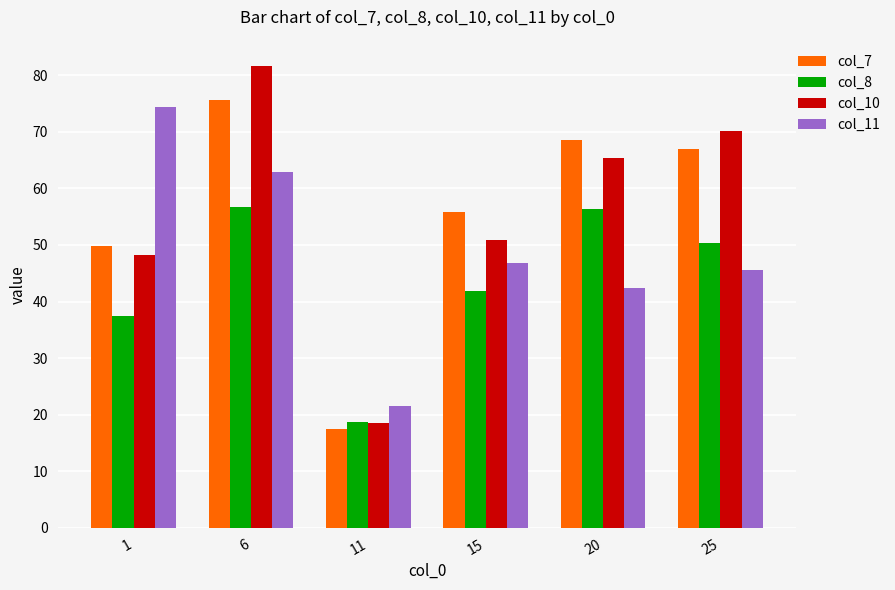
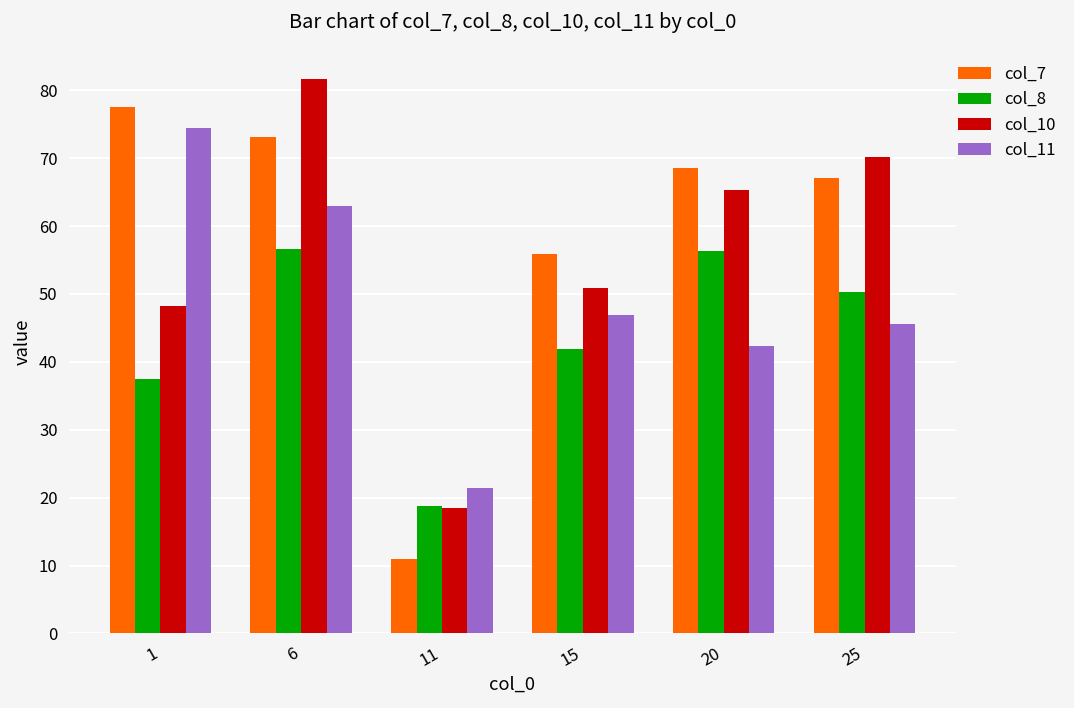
  {
    "col_7": {
-     "1": 50,
-     "6": 76,
-     "11": 17,
+     "1": 78,
+     "6": 73,
+     "11": 11,
      "15": 56,
      "20": 69,
      "25": 67
    },
    "col_8": {
      "1": 37,
      "6": 57,
      "11": 19,
      "15": 42,
      "20": 56,
      "25": 50
    },
    "col_10": {
      "1": 48,
      "6": 82,
      "11": 19,
      "15": 51,
      "20": 65,
      "25": 70
    },
    "col_11": {
      "1": 74,
      "6": 63,
      "11": 21,
      "15": 47,
      "20": 42,
      "25": 46
    }
  }
